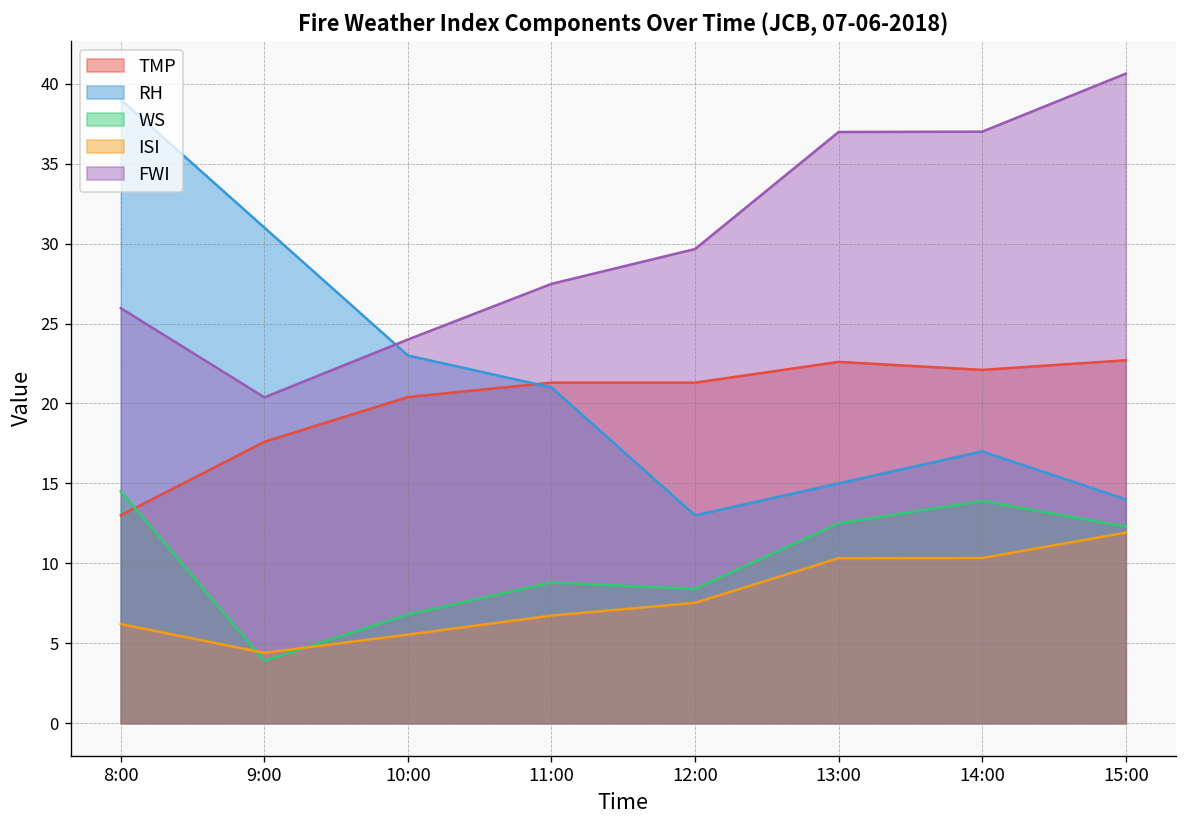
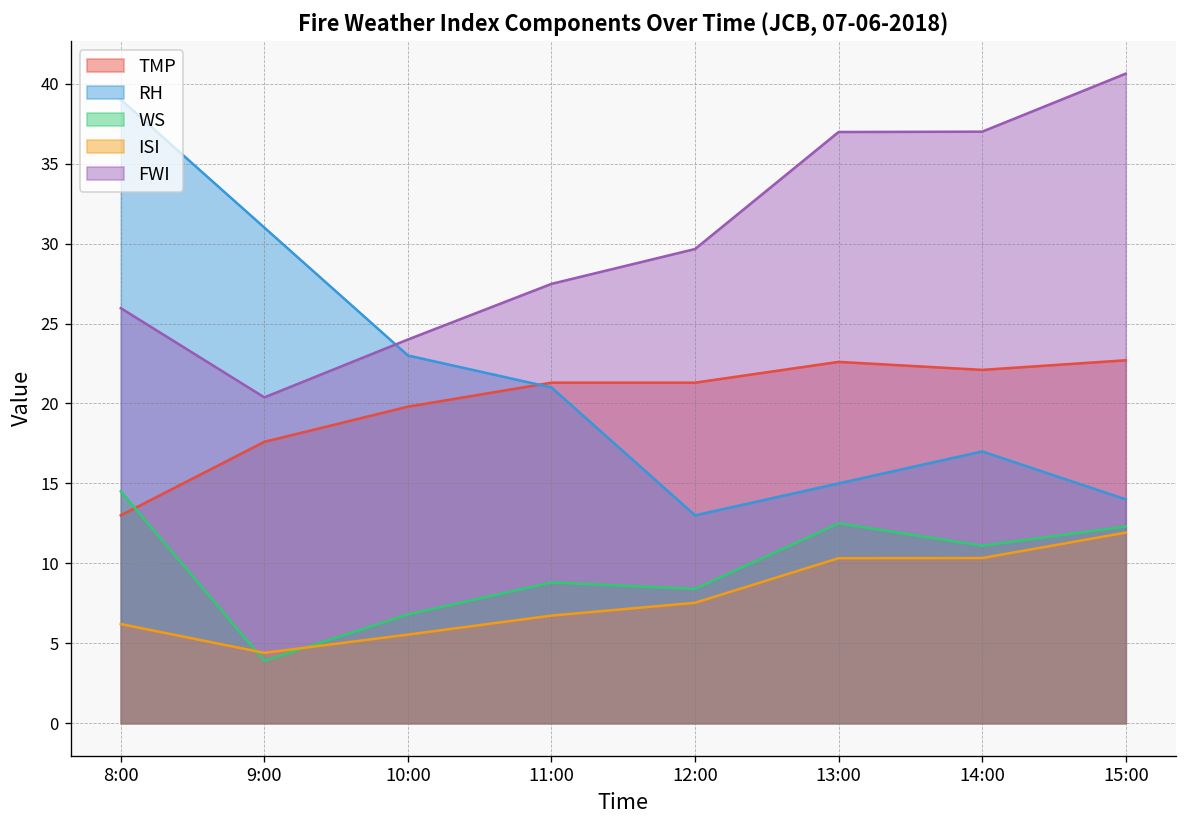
  {
    "TMP": {
      "8:00": 13.0,
      "9:00": 17.6,
-     "10:00": 20.4,
+     "10:00": 19.8,
      "11:00": 21.3,
      "12:00": 21.3,
      "13:00": 22.6,
      "14:00": 22.1,
      "15:00": 22.7
    },
    "RH": {
      "9:00": 31.0,
      "10:00": 23.0,
      "11:00": 21.0,
      "12:00": 13.0,
      "13:00": 15.0,
      "14:00": 17.0,
      "15:00": 14.0
    },
    "WS": {
      "8:00": 14.5,
      "9:00": 3.9,
      "10:00": 6.8,
      "11:00": 8.8,
      "12:00": 8.4,
      "13:00": 12.5,
-     "14:00": 13.9,
+     "14:00": 11.1,
      "15:00": 12.3
    },
    "ISI": {
      "8:00": 6.2,
      "9:00": 4.4,
      "10:00": 5.5,
      "11:00": 6.7,
      "12:00": 7.5,
      "13:00": 10.3,
      "14:00": 10.3,
      "15:00": 11.9
    },
    "FWI": {
      "8:00": 26.0,
      "9:00": 20.4,
      "10:00": 24.0,
      "11:00": 27.5,
      "12:00": 29.7,
      "13:00": 37.0,
      "14:00": 37.0,
      "15:00": 40.6
    }
  }
